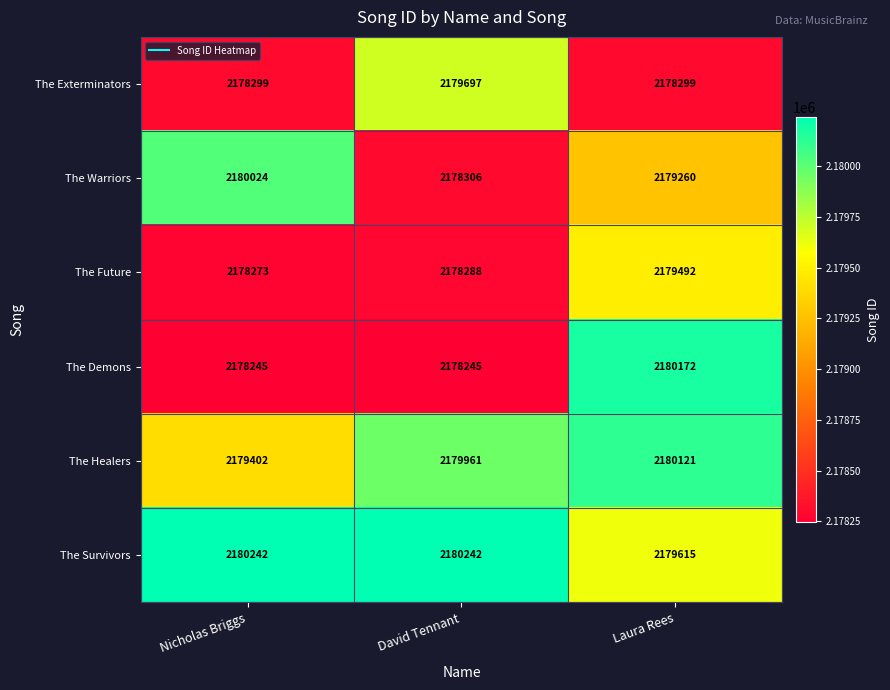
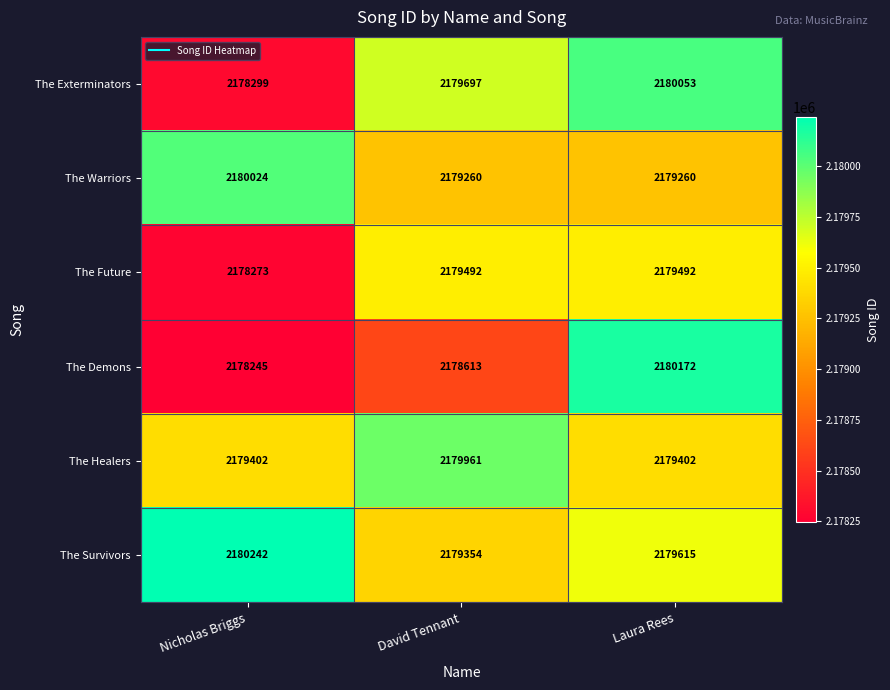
  {
    "The Exterminators": {
      "Nicholas Briggs": 2178299,
      "David Tennant": 2179697,
-     "Laura Rees": 2178299
+     "Laura Rees": 2180053
    },
    "The Warriors": {
      "Nicholas Briggs": 2180024,
-     "David Tennant": 2178306,
+     "David Tennant": 2179260,
      "Laura Rees": 2179260
    },
    "The Future": {
      "Nicholas Briggs": 2178273,
-     "David Tennant": 2178288,
+     "David Tennant": 2179492,
      "Laura Rees": 2179492
    },
    "The Demons": {
      "Nicholas Briggs": 2178245,
-     "David Tennant": 2178245,
+     "David Tennant": 2178613,
      "Laura Rees": 2180172
    },
    "The Healers": {
      "Nicholas Briggs": 2179402,
      "David Tennant": 2179961,
-     "Laura Rees": 2180121
+     "Laura Rees": 2179402
    },
    "The Survivors": {
      "Nicholas Briggs": 2180242,
-     "David Tennant": 2180242,
+     "David Tennant": 2179354,
      "Laura Rees": 2179615
    }
  }
